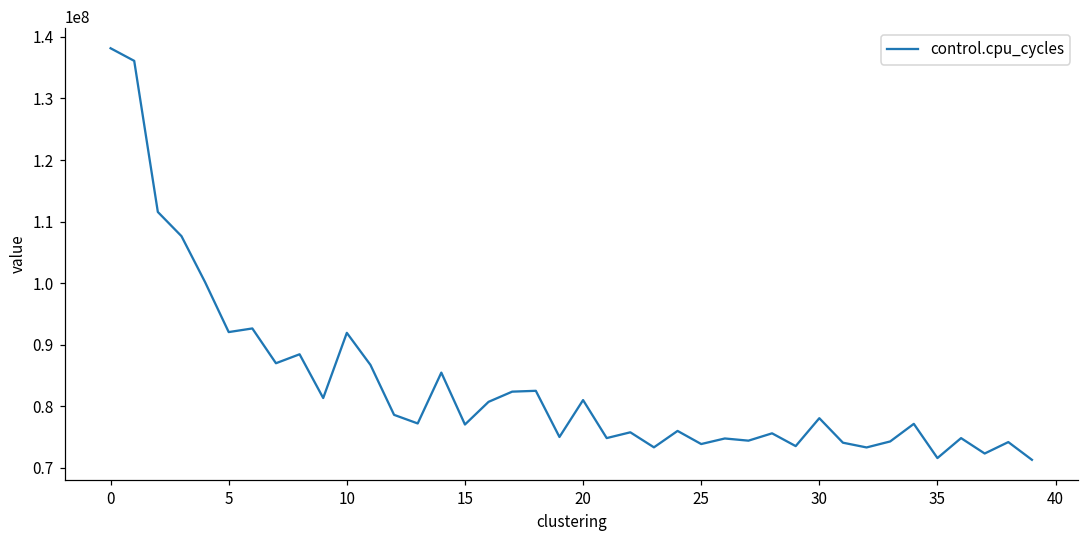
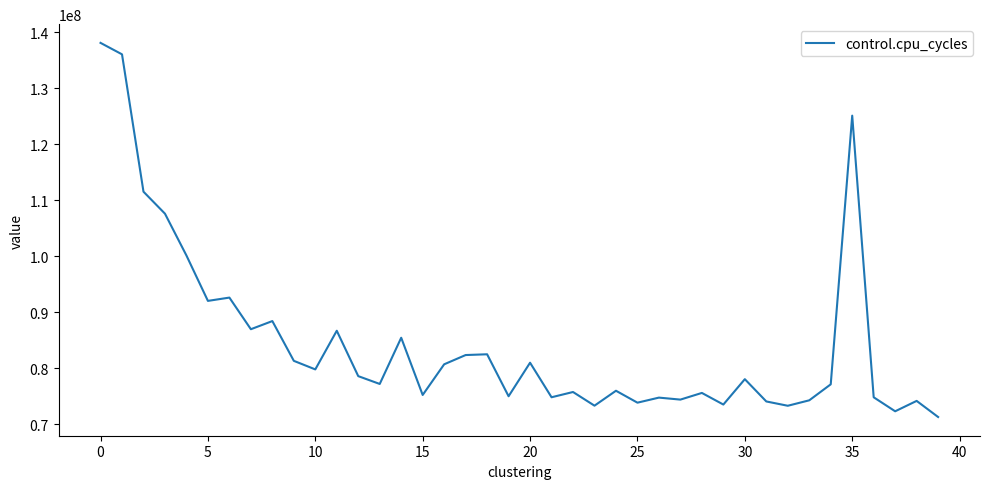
  {
    "0": 138000000,
    "5": 92000000,
-   "10": 92000000,
-   "15": 77000000,
+   "10": 80000000,
+   "15": 75000000,
    "20": 81000000,
    "25": 74000000,
    "30": 78000000,
-   "35": 72000000
+   "35": 125000000
  }
